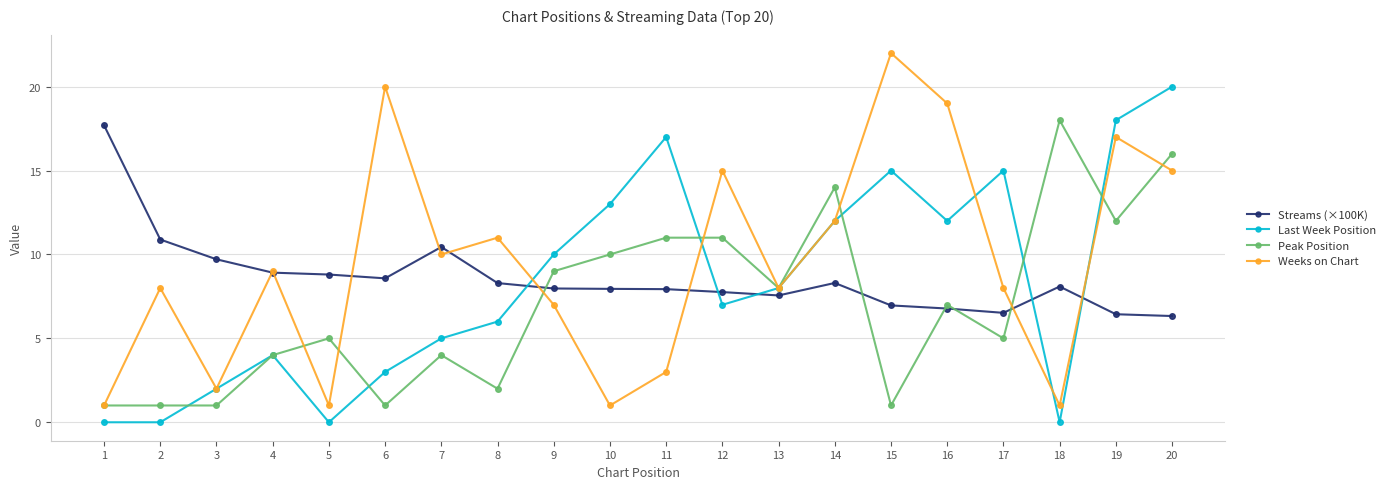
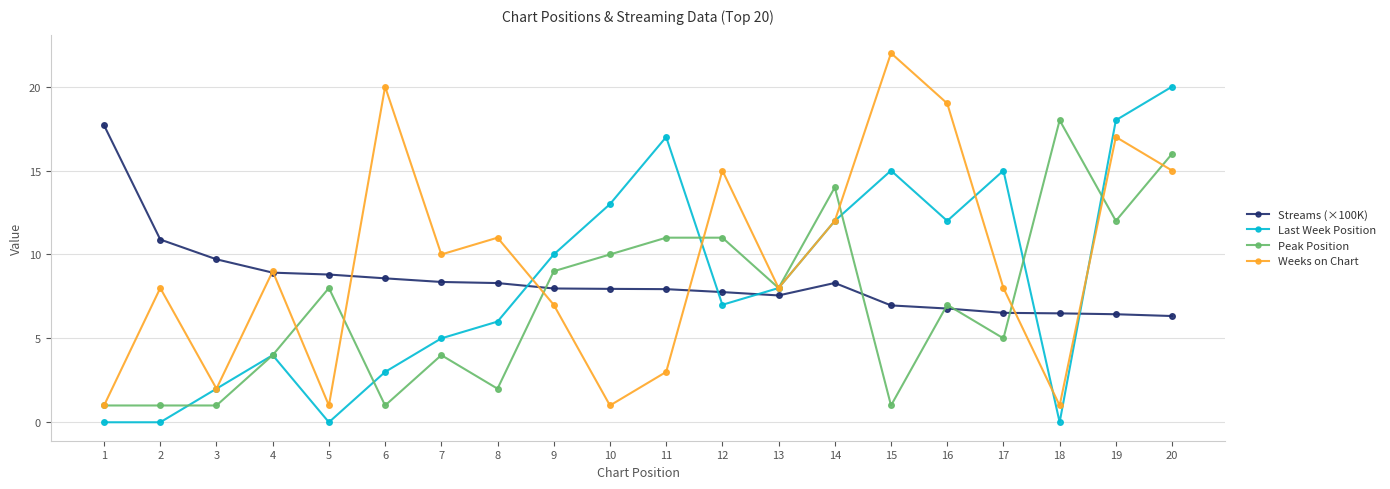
  {
    "Streams (×100K)": {
      "1": 17.7,
      "2": 10.9,
      "3": 9.7,
      "5": 8.8,
      "6": 8.6,
-     "7": 10.4,
+     "7": 8.4,
      "8": 8.3,
      "9": 8.0,
      "10": 7.9,
      "11": 7.9,
      "12": 7.8,
      "13": 7.6,
      "14": 8.3,
      "15": 7.0,
      "16": 6.8,
      "17": 6.5,
-     "18": 8.1,
+     "18": 6.5,
      "19": 6.4,
      "20": 6.3
    },
    "Last Week Position": {
      "1": 0.0,
      "2": 0.0,
      "5": 0.0,
      "6": 3.0,
      "7": 5.0,
      "8": 6.0,
      "9": 10.0,
      "10": 13.0,
      "11": 17.0,
      "12": 7.0,
      "15": 15.0,
      "16": 12.0,
      "17": 15.0,
      "18": 0.0,
      "19": 18.0,
      "20": 20.0
    },
    "Peak Position": {
      "2": 1,
      "3": 1,
-     "5": 5,
+     "5": 8,
      "6": 1,
      "7": 4,
      "8": 2,
      "9": 9,
      "10": 10,
      "11": 11,
      "12": 11,
      "14": 14,
      "15": 1,
      "16": 7,
      "17": 5,
      "18": 18,
      "19": 12,
      "20": 16
    },
    "Weeks on Chart": {
      "2": 8.0,
      "5": 1.0,
      "6": 20.0,
      "7": 10.0,
      "8": 11.0,
      "9": 7.0,
      "10": 1.0,
      "11": 3.0,
      "12": 15.0,
      "15": 22.0,
      "16": 19.0,
      "17": 8.0,
      "18": 1.0,
      "19": 17.0,
      "20": 15.0
    }
  }
